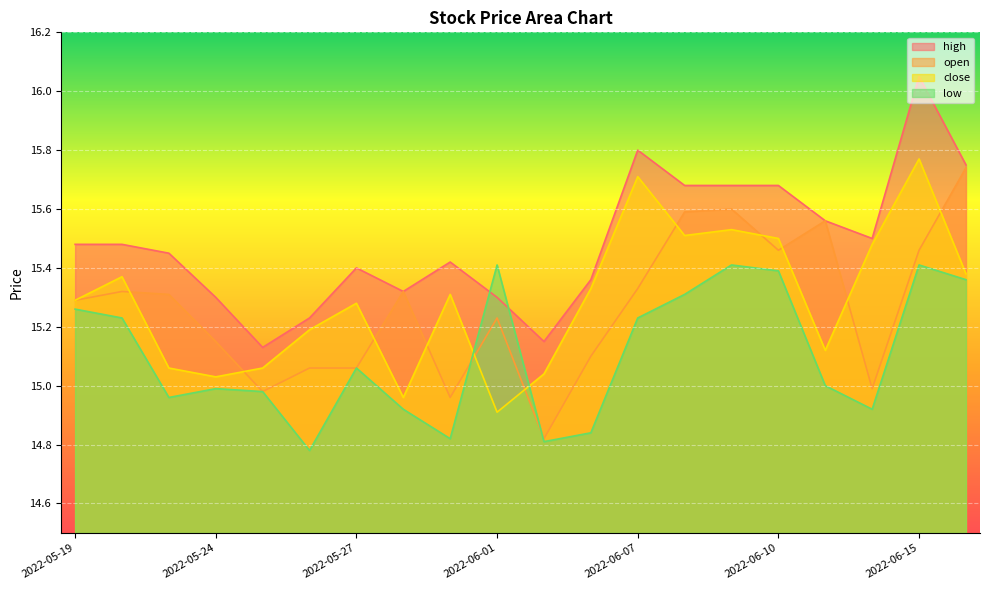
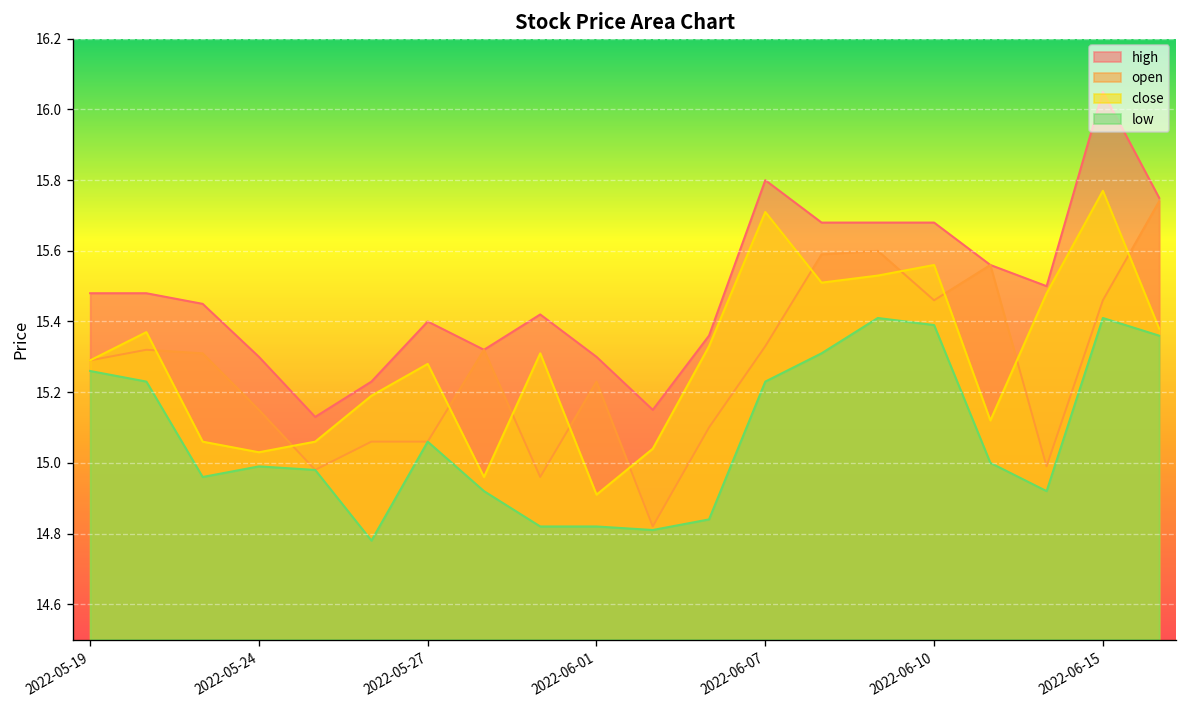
  {
    "close": {
      "2022-05-24": 15.03,
      "2022-05-27": 15.28,
      "2022-06-01": 14.91,
      "2022-06-07": 15.71,
-     "2022-06-10": 15.50,
+     "2022-06-10": 15.56,
      "2022-06-15": 15.77
    },
    "low": {
      "2022-05-19": 15.26,
      "2022-05-24": 14.99,
-     "2022-06-01": 15.41,
+     "2022-06-01": 14.82,
      "2022-06-07": 15.23,
      "2022-06-10": 15.39,
      "2022-06-15": 15.41
    }
  }
